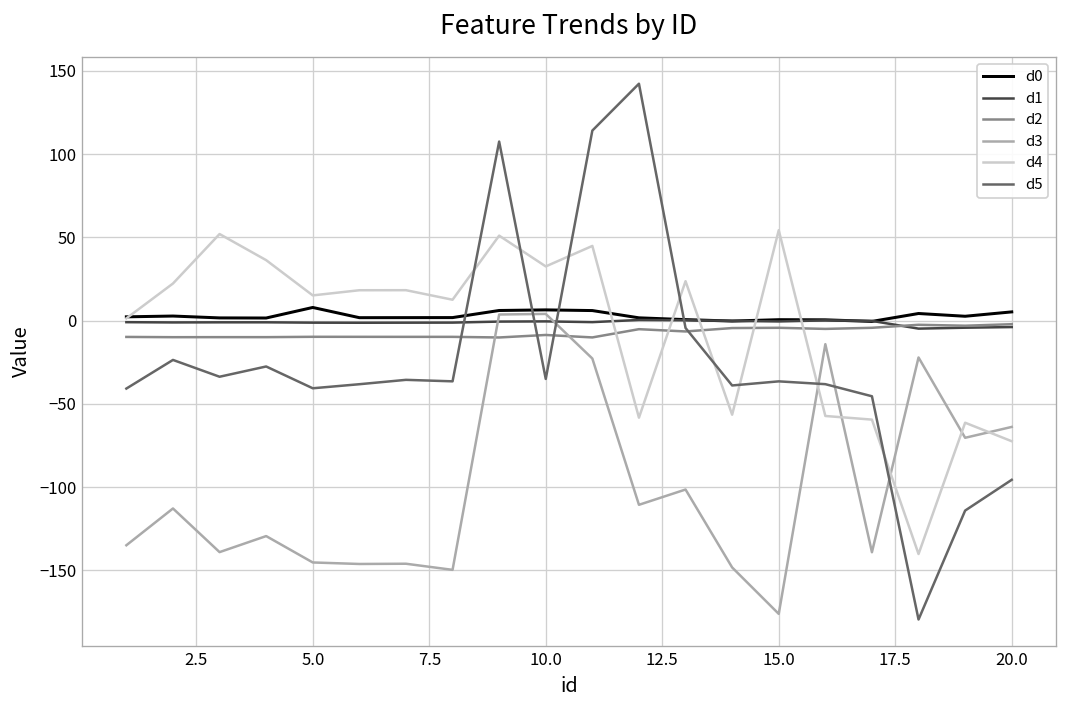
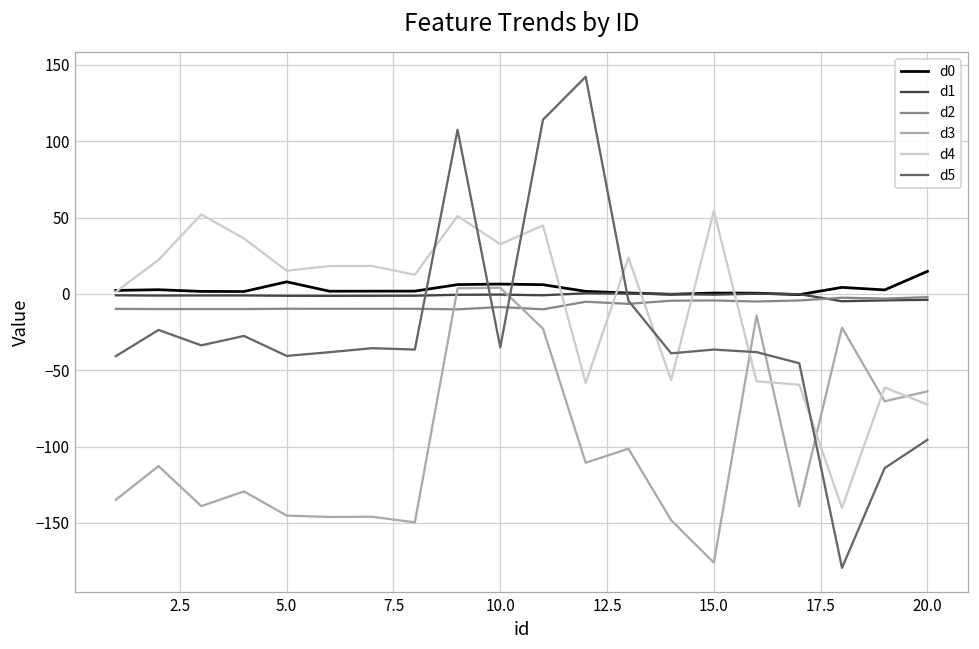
  {
    "d0": {
      "5.0": 8,
      "10.0": 6,
-     "20.0": 5
+     "20.0": 15
    }
  }
